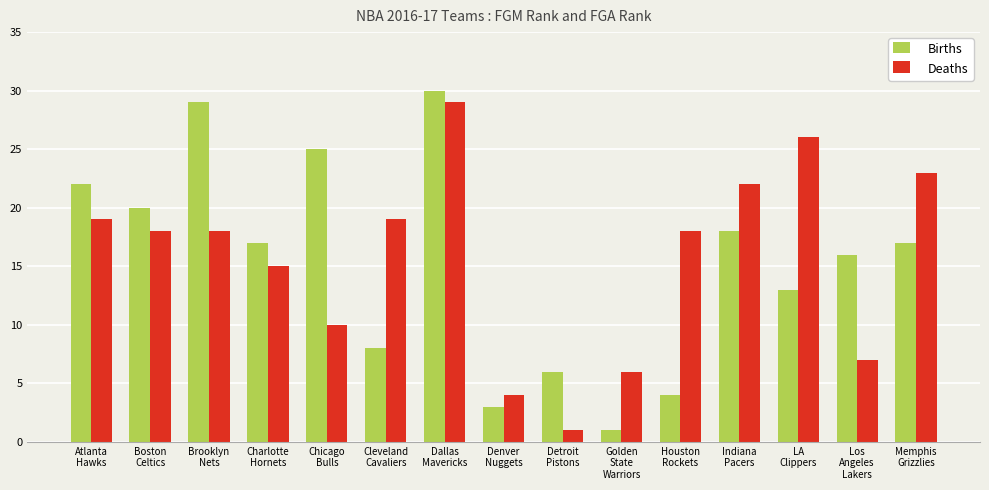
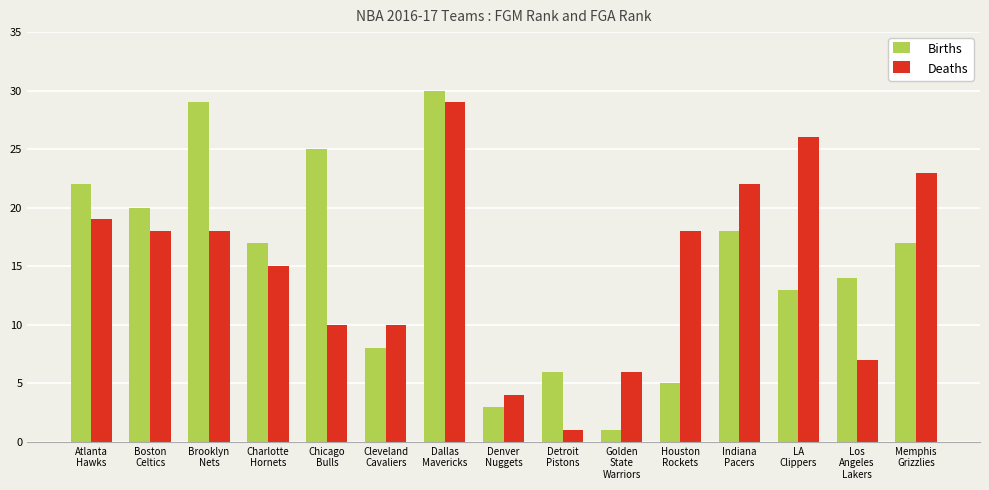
  {
    "Births": {
      "Atlanta Hawks": 22,
      "Boston Celtics": 20,
      "Brooklyn Nets": 29,
      "Charlotte Hornets": 17,
      "Chicago Bulls": 25,
      "Cleveland Cavaliers": 8,
      "Dallas Mavericks": 30,
      "Denver Nuggets": 3,
      "Detroit Pistons": 6,
      "Golden State Warriors": 1,
-     "Houston Rockets": 4,
+     "Houston Rockets": 5,
      "Indiana Pacers": 18,
      "LA Clippers": 13,
-     "Los Angeles Lakers": 16,
+     "Los Angeles Lakers": 14,
      "Memphis Grizzlies": 17
    },
    "Deaths": {
      "Atlanta Hawks": 19,
      "Boston Celtics": 18,
      "Brooklyn Nets": 18,
      "Charlotte Hornets": 15,
      "Chicago Bulls": 10,
-     "Cleveland Cavaliers": 19,
+     "Cleveland Cavaliers": 10,
      "Dallas Mavericks": 29,
      "Denver Nuggets": 4,
      "Detroit Pistons": 1,
      "Golden State Warriors": 6,
      "Houston Rockets": 18,
      "Indiana Pacers": 22,
      "LA Clippers": 26,
      "Los Angeles Lakers": 7,
      "Memphis Grizzlies": 23
    }
  }
